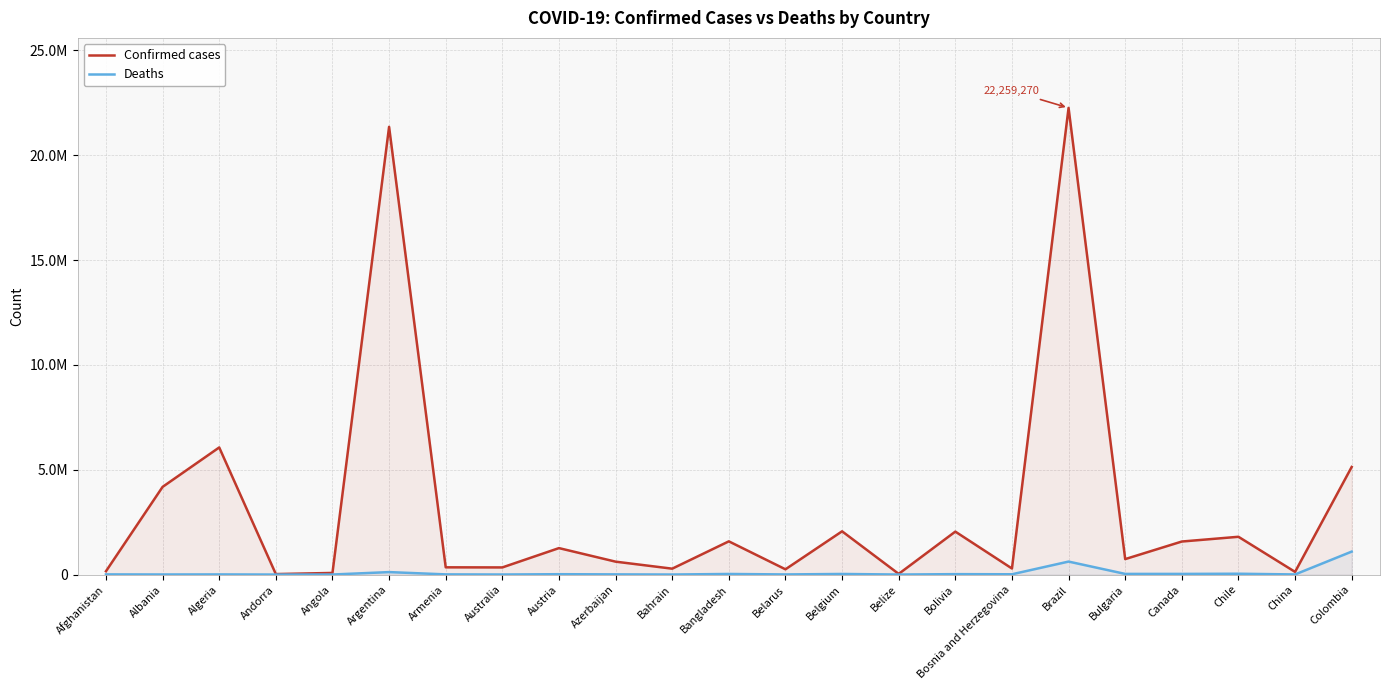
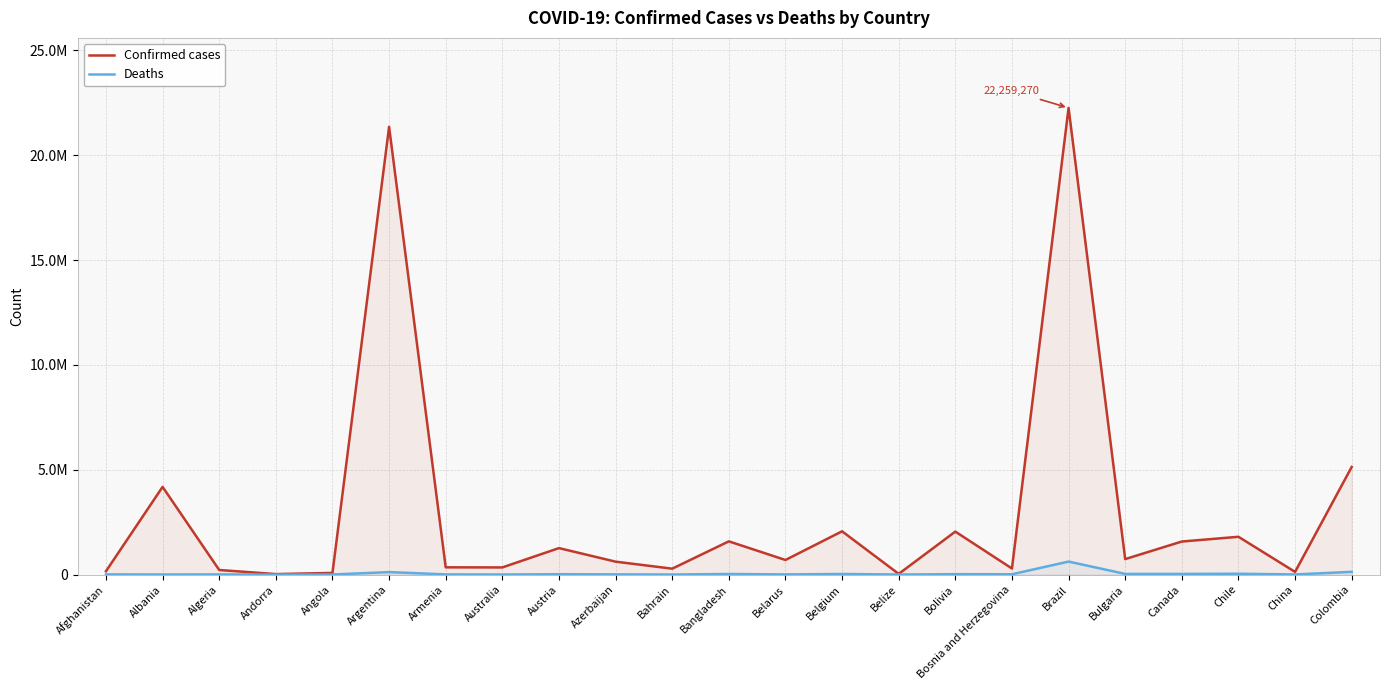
  {
    "Confirmed cases": {
      "Afghanistan": 200000,
      "Albania": 4200000,
-     "Algeria": 6100000,
+     "Algeria": 200000,
      "Argentina": 21400000,
      "Armenia": 300000,
      "Australia": 300000,
      "Austria": 1300000,
      "Azerbaijan": 600000,
      "Bahrain": 300000,
      "Bangladesh": 1600000,
-     "Belarus": 300000,
+     "Belarus": 700000,
      "Belgium": 2100000,
      "Bolivia": 2000000,
      "Bosnia and Herzegovina": 300000,
      "Bulgaria": 700000,
      "Canada": 1600000,
      "Chile": 1800000,
      "China": 100000,
      "Colombia": 5100000
    },
    "Deaths": {
      "Afghanistan": 0,
      "Albania": 0,
      "Algeria": 0,
      "Argentina": 100000,
      "Armenia": 0,
      "Australia": 0,
      "Austria": 0,
      "Azerbaijan": 0,
      "Bahrain": 0,
      "Bangladesh": 0,
      "Belarus": 0,
      "Belgium": 0,
      "Bolivia": 0,
      "Bosnia and Herzegovina": 0,
      "Brazil": 600000,
      "Bulgaria": 0,
      "Canada": 0,
      "Chile": 0,
      "China": 0,
-     "Colombia": 1100000
+     "Colombia": 100000
    }
  }
